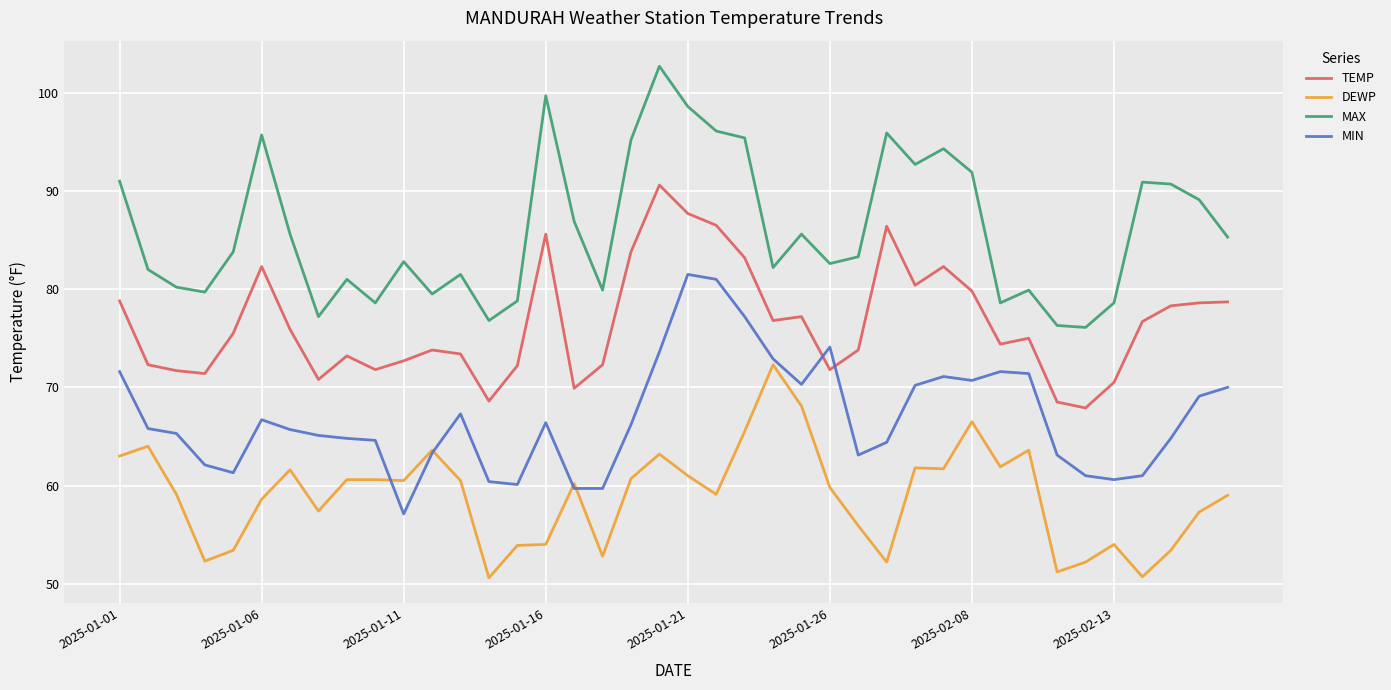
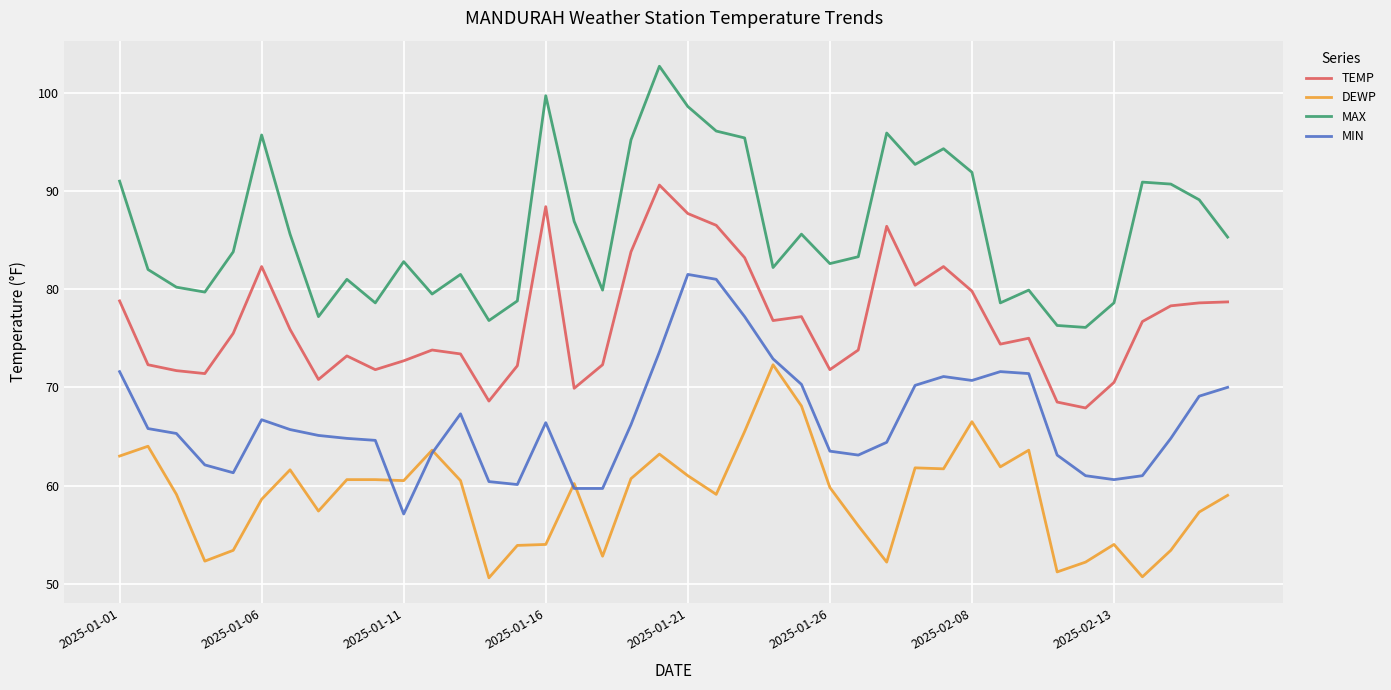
  {
    "TEMP": {
      "2025-01-01": 79,
      "2025-01-06": 82,
      "2025-01-11": 73,
-     "2025-01-16": 86,
+     "2025-01-16": 88,
      "2025-01-21": 88,
      "2025-01-26": 72,
      "2025-02-08": 80,
      "2025-02-13": 71
    },
    "DEWP": {
      "2025-01-01": 63,
      "2025-01-06": 59,
      "2025-01-11": 61,
      "2025-01-16": 54,
      "2025-01-21": 61,
      "2025-01-26": 60,
      "2025-02-08": 67,
      "2025-02-13": 54
    },
    "MAX": {
      "2025-01-01": 91,
      "2025-01-06": 96,
      "2025-01-11": 83,
      "2025-01-16": 100,
      "2025-01-21": 99,
      "2025-01-26": 83,
      "2025-02-08": 92,
      "2025-02-13": 79
    },
    "MIN": {
      "2025-01-01": 72,
      "2025-01-06": 67,
      "2025-01-11": 57,
      "2025-01-16": 66,
      "2025-01-21": 82,
-     "2025-01-26": 74,
+     "2025-01-26": 64,
      "2025-02-08": 71,
      "2025-02-13": 61
    }
  }
